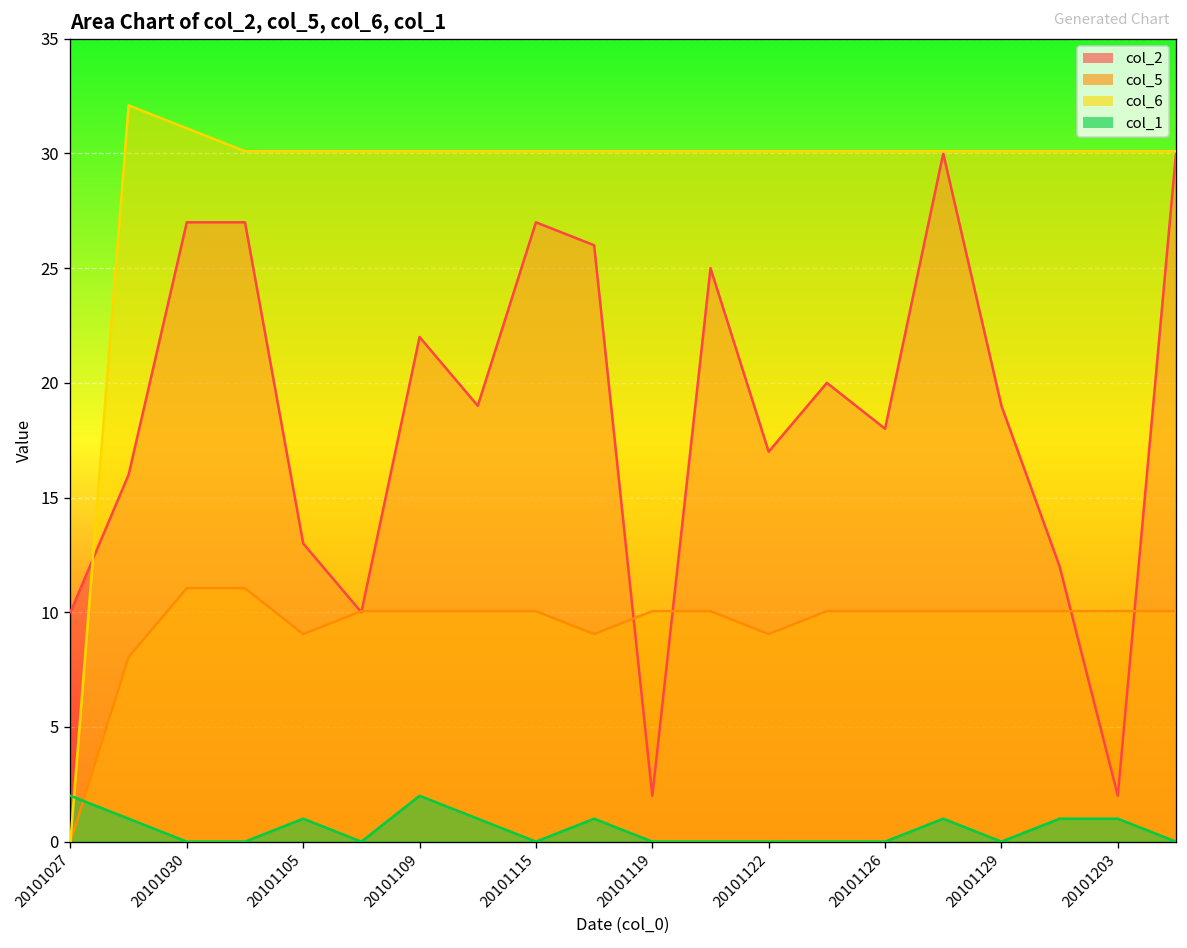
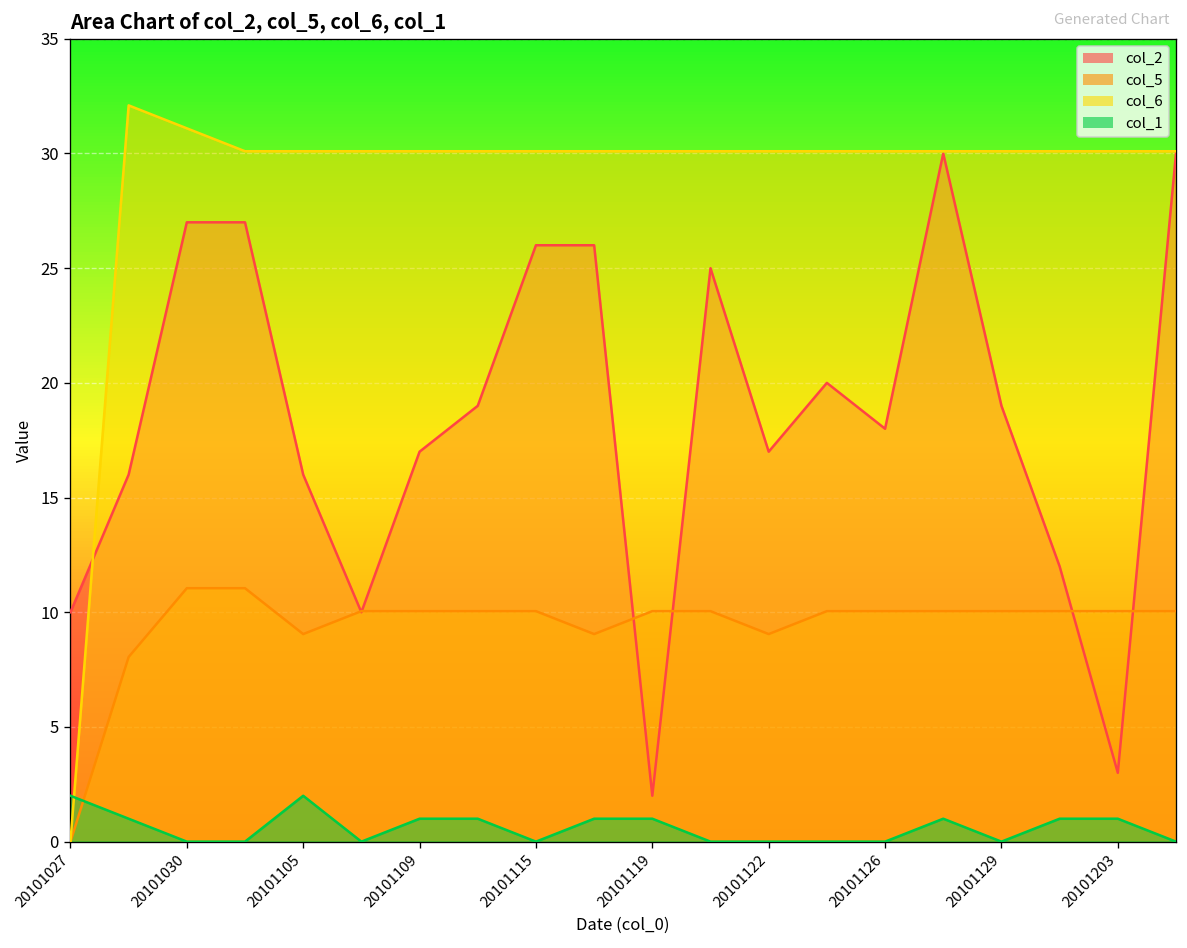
  {
    "col_2": {
      "20101027": 10,
      "20101030": 27,
-     "20101105": 13,
-     "20101109": 22,
-     "20101115": 27,
+     "20101105": 16,
+     "20101109": 17,
+     "20101115": 26,
      "20101119": 2,
      "20101122": 17,
      "20101126": 18,
      "20101129": 19,
-     "20101203": 2
+     "20101203": 3
    },
    "col_1": {
      "20101027": 2,
      "20101030": 0,
-     "20101105": 1,
-     "20101109": 2,
+     "20101105": 2,
+     "20101109": 1,
      "20101115": 0,
-     "20101119": 0,
+     "20101119": 1,
      "20101122": 0,
      "20101126": 0,
      "20101129": 0,
      "20101203": 1
    }
  }
